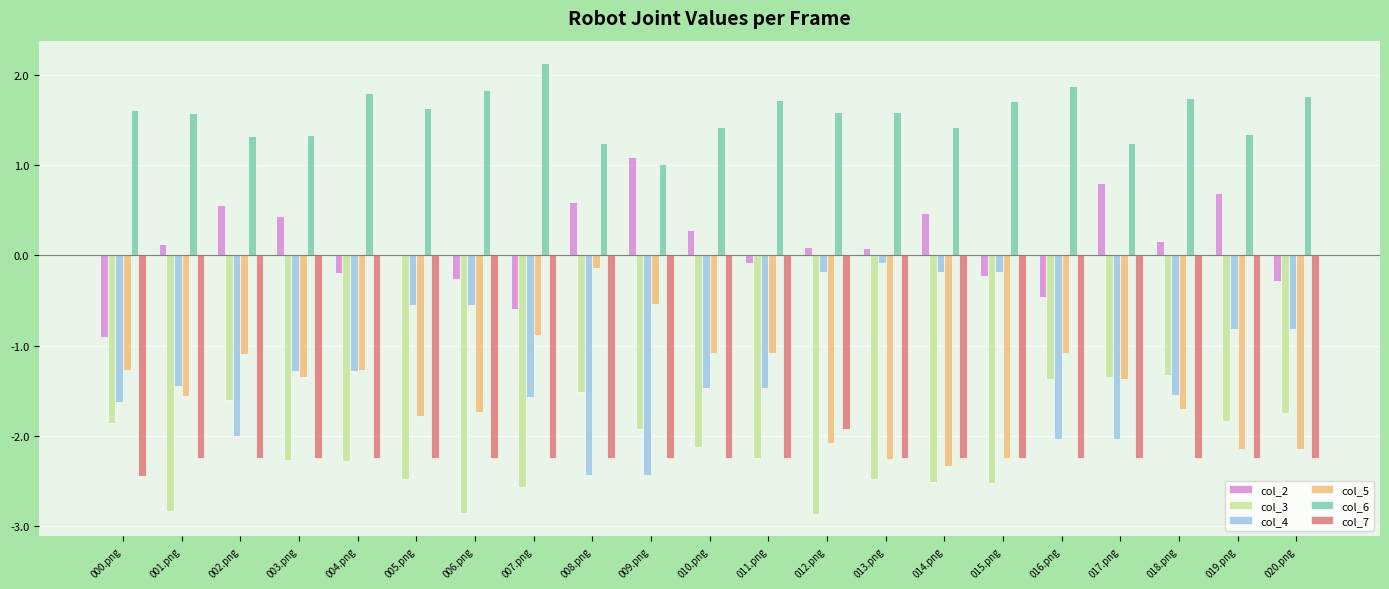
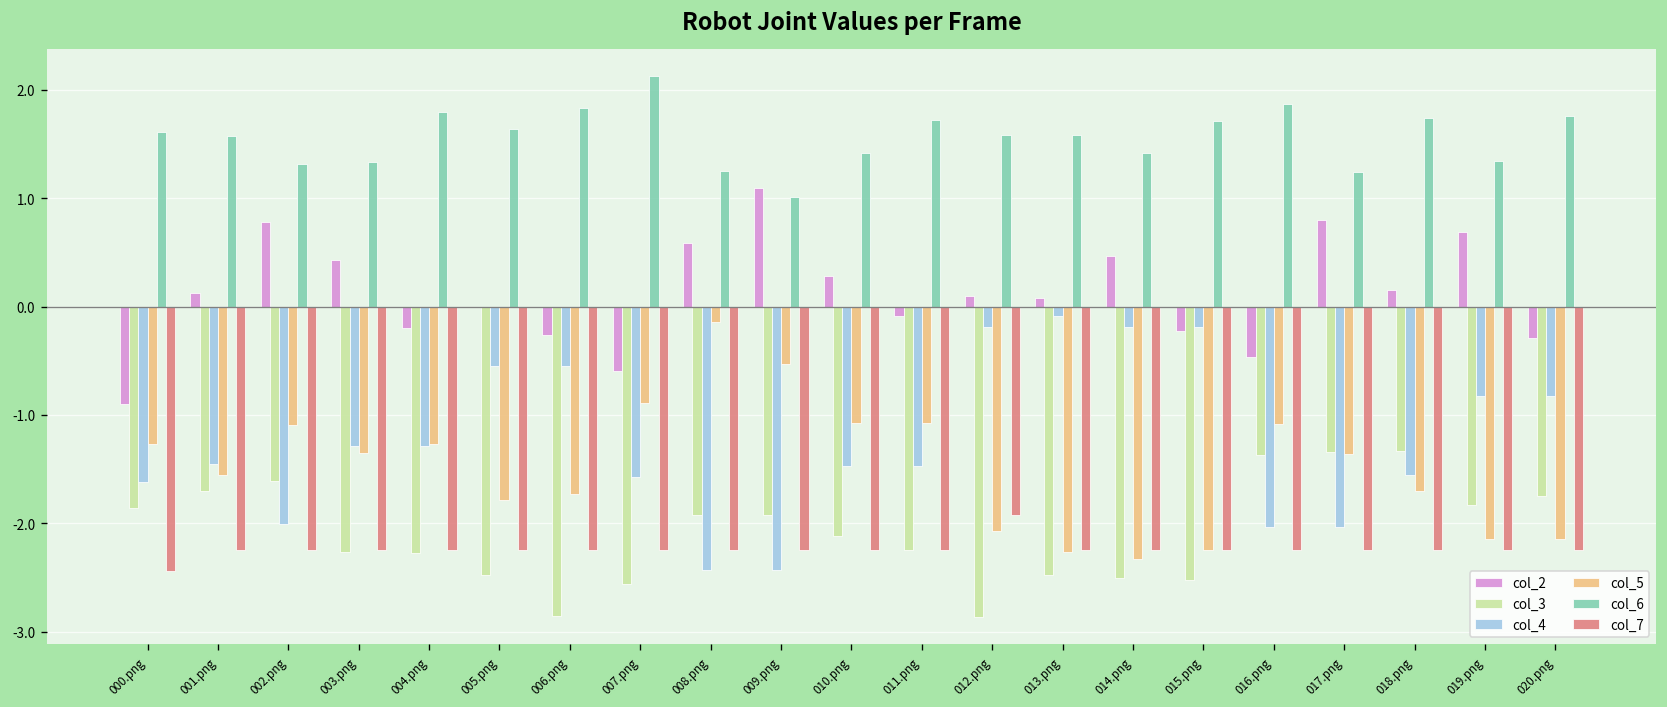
  {
    "col_2": {
      "000.png": -0.9,
      "001.png": 0.1,
-     "002.png": 0.6,
+     "002.png": 0.8,
      "003.png": 0.4,
      "004.png": -0.2,
      "006.png": -0.3,
      "007.png": -0.6,
      "008.png": 0.6,
      "009.png": 1.1,
      "010.png": 0.3,
      "011.png": -0.1,
      "012.png": 0.1,
      "013.png": 0.1,
      "014.png": 0.5,
      "015.png": -0.2,
      "016.png": -0.5,
      "017.png": 0.8,
      "018.png": 0.2,
      "019.png": 0.7,
      "020.png": -0.3
    },
    "col_3": {
      "000.png": -1.9,
-     "001.png": -2.8,
+     "001.png": -1.7,
      "002.png": -1.6,
      "003.png": -2.3,
      "004.png": -2.3,
      "005.png": -2.5,
      "006.png": -2.9,
      "007.png": -2.6,
-     "008.png": -1.5,
+     "008.png": -1.9,
      "009.png": -1.9,
      "010.png": -2.1,
      "011.png": -2.2,
      "012.png": -2.9,
      "013.png": -2.5,
      "014.png": -2.5,
      "015.png": -2.5,
      "016.png": -1.4,
      "017.png": -1.3,
      "018.png": -1.3,
      "019.png": -1.8,
      "020.png": -1.7
    },
    "col_4": {
      "000.png": -1.6,
      "001.png": -1.4,
      "002.png": -2.0,
      "003.png": -1.3,
      "004.png": -1.3,
      "005.png": -0.6,
      "006.png": -0.6,
      "007.png": -1.6,
      "008.png": -2.4,
      "009.png": -2.4,
      "010.png": -1.5,
      "011.png": -1.5,
      "012.png": -0.2,
      "013.png": -0.1,
      "014.png": -0.2,
      "015.png": -0.2,
      "016.png": -2.0,
      "017.png": -2.0,
      "018.png": -1.6,
      "019.png": -0.8,
      "020.png": -0.8
    },
    "col_5": {
      "000.png": -1.3,
      "001.png": -1.6,
      "002.png": -1.1,
      "003.png": -1.3,
      "004.png": -1.3,
      "005.png": -1.8,
      "006.png": -1.7,
      "007.png": -0.9,
      "008.png": -0.1,
      "009.png": -0.5,
      "010.png": -1.1,
      "011.png": -1.1,
      "012.png": -2.1,
      "013.png": -2.3,
      "014.png": -2.3,
      "015.png": -2.2,
      "016.png": -1.1,
      "017.png": -1.4,
      "018.png": -1.7,
      "019.png": -2.1,
      "020.png": -2.1
    },
    "col_6": {
      "000.png": 1.6,
      "001.png": 1.6,
      "002.png": 1.3,
      "003.png": 1.3,
      "004.png": 1.8,
      "005.png": 1.6,
      "006.png": 1.8,
      "007.png": 2.1,
      "008.png": 1.2,
      "009.png": 1.0,
      "010.png": 1.4,
      "011.png": 1.7,
      "012.png": 1.6,
      "013.png": 1.6,
      "014.png": 1.4,
      "015.png": 1.7,
      "016.png": 1.9,
      "017.png": 1.2,
      "018.png": 1.7,
      "019.png": 1.3,
      "020.png": 1.8
    },
    "col_7": {
      "000.png": -2.4,
      "001.png": -2.2,
      "002.png": -2.2,
      "003.png": -2.2,
      "004.png": -2.2,
      "005.png": -2.2,
      "006.png": -2.2,
      "007.png": -2.2,
      "008.png": -2.2,
      "009.png": -2.2,
      "010.png": -2.2,
      "011.png": -2.2,
      "012.png": -1.9,
      "013.png": -2.2,
      "014.png": -2.2,
      "015.png": -2.2,
      "016.png": -2.2,
      "017.png": -2.2,
      "018.png": -2.2,
      "019.png": -2.2,
      "020.png": -2.2
    }
  }
